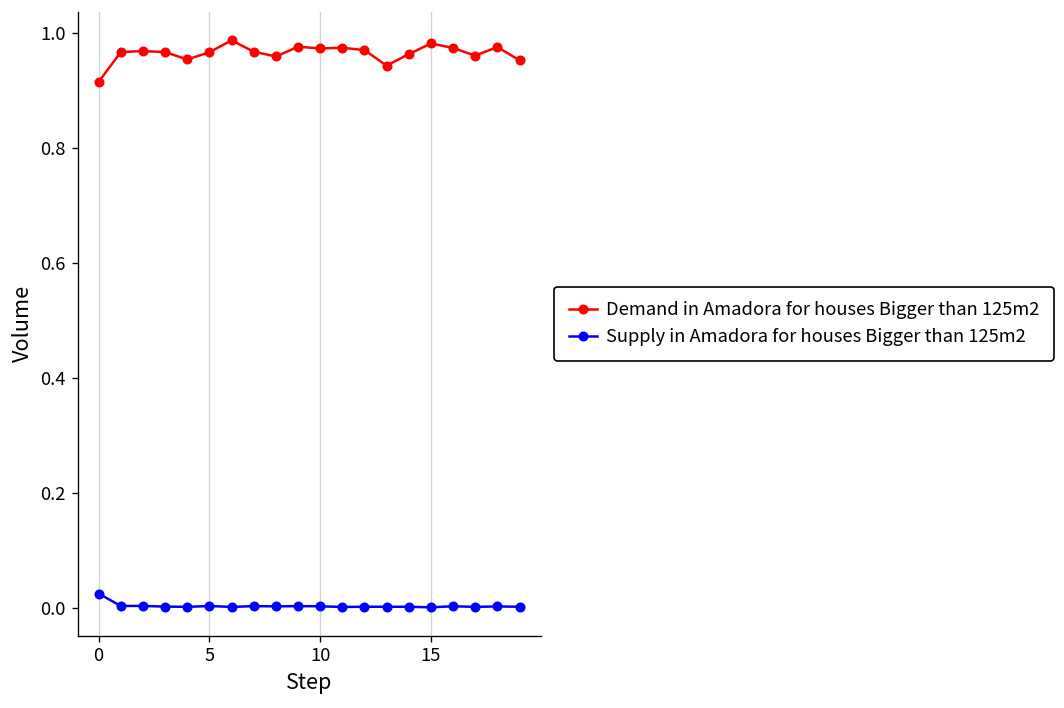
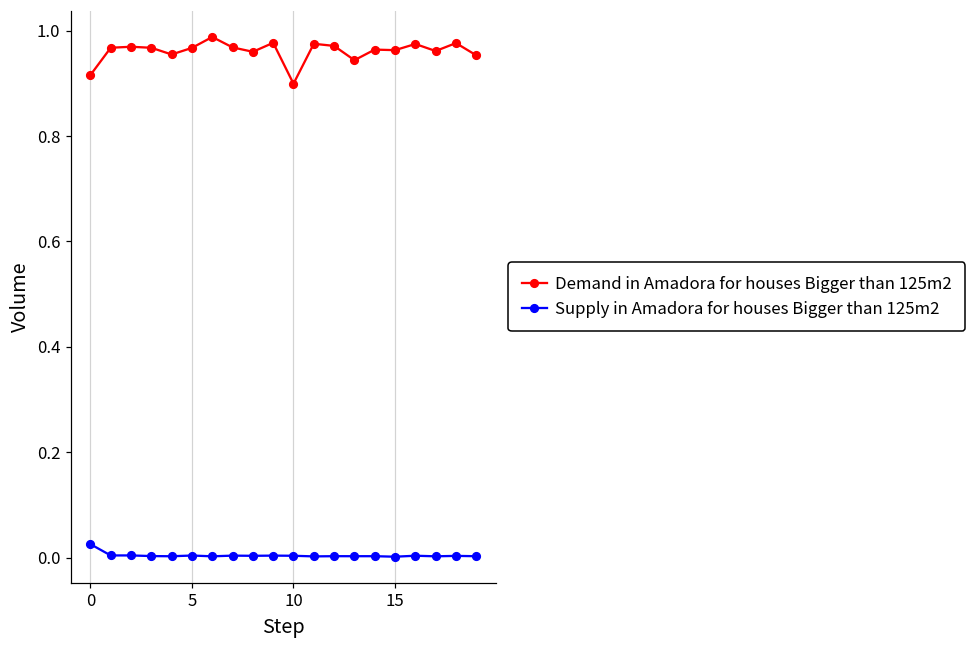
  {
    "Demand in Amadora for houses Bigger than 125m2": {
      "0": 0.92,
      "5": 0.97,
-     "10": 0.97,
-     "15": 0.98
+     "10": 0.90,
+     "15": 0.96
    },
    "Supply in Amadora for houses Bigger than 125m2": {
      "0": 0.03,
      "5": 0.00,
      "10": 0.00,
      "15": 0.00
    }
  }
